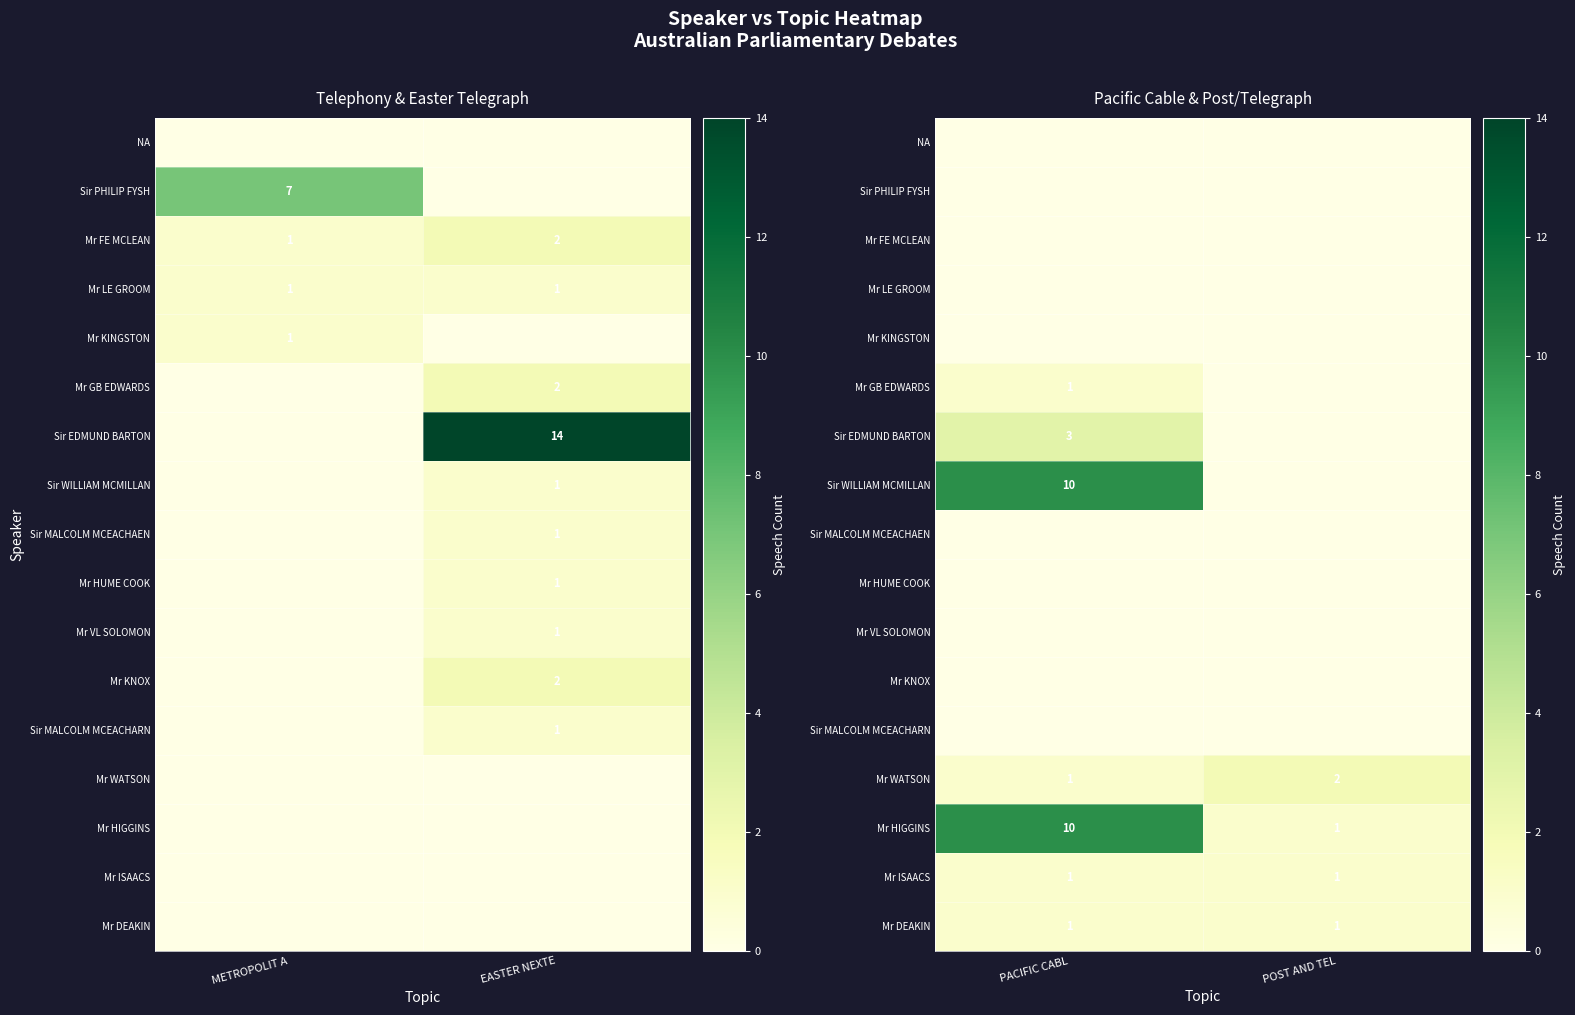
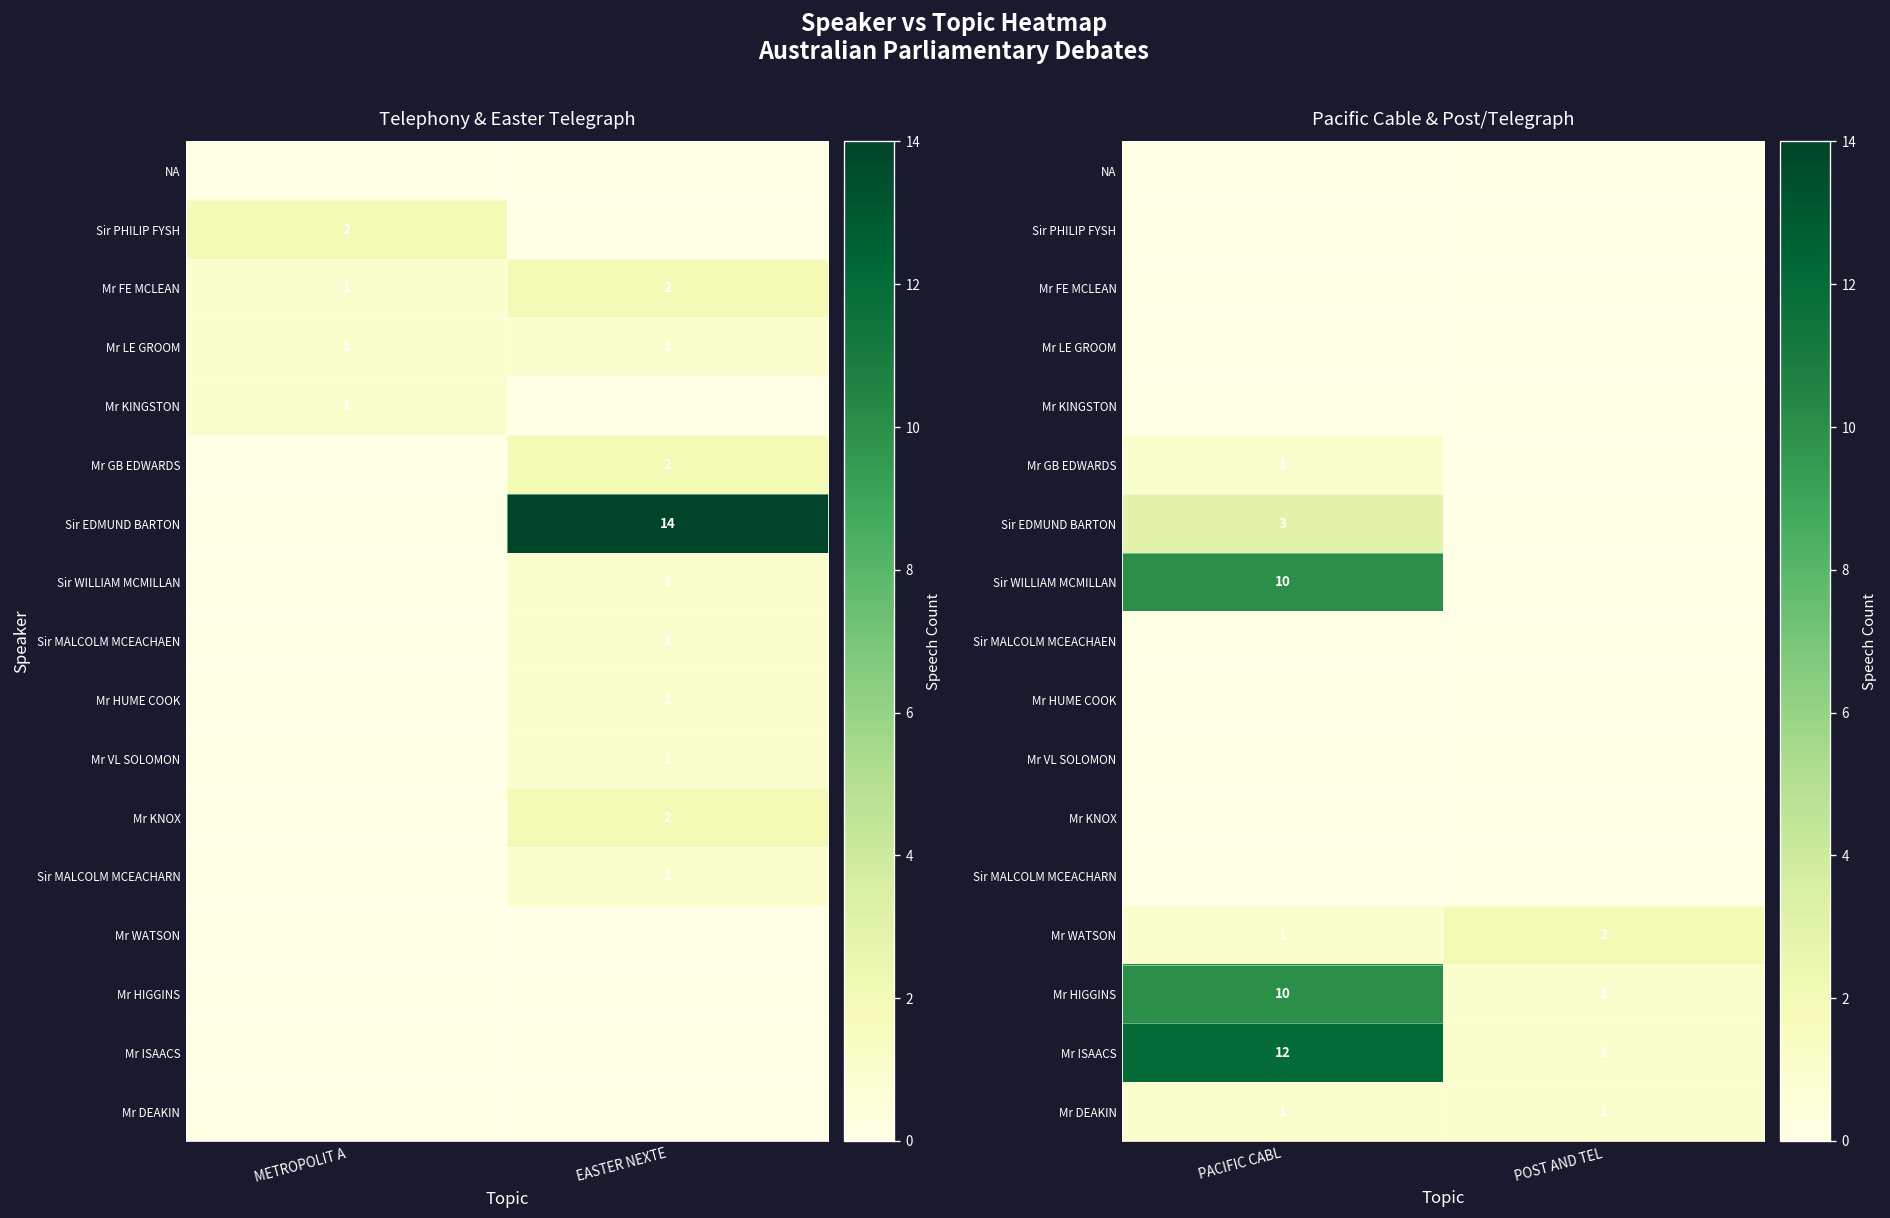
  {
    "Telephony & Easter Telegraph": {
      "Sir PHILIP FYSH": {
-       "METROPOLIT A": 7
+       "METROPOLIT A": 2
      },
      "Mr FE MCLEAN": {
        "METROPOLIT A": 1,
        "EASTER NEXTE": 2
      },
      "Mr LE GROOM": {
        "METROPOLIT A": 1,
        "EASTER NEXTE": 1
      },
      "Mr KINGSTON": {
        "METROPOLIT A": 1
      },
      "Mr GB EDWARDS": {
        "EASTER NEXTE": 2
      },
      "Sir EDMUND BARTON": {
        "EASTER NEXTE": 14
      },
      "Sir WILLIAM MCMILLAN": {
        "EASTER NEXTE": 1
      },
      "Sir MALCOLM MCEACHAEN": {
        "EASTER NEXTE": 1
      },
      "Mr HUME COOK": {
        "EASTER NEXTE": 1
      },
      "Mr VL SOLOMON": {
        "EASTER NEXTE": 1
      },
      "Mr KNOX": {
        "EASTER NEXTE": 2
      },
      "Sir MALCOLM MCEACHARN": {
        "EASTER NEXTE": 1
      }
    },
    "Pacific Cable & Post/Telegraph": {
      "Mr GB EDWARDS": {
        "PACIFIC CABL": 1
      },
      "Sir EDMUND BARTON": {
        "PACIFIC CABL": 3
      },
      "Sir WILLIAM MCMILLAN": {
        "PACIFIC CABL": 10
      },
      "Mr WATSON": {
        "PACIFIC CABL": 1,
        "POST AND TEL": 2
      },
      "Mr HIGGINS": {
        "PACIFIC CABL": 10,
        "POST AND TEL": 1
      },
      "Mr ISAACS": {
-       "PACIFIC CABL": 1,
+       "PACIFIC CABL": 12,
        "POST AND TEL": 1
      },
      "Mr DEAKIN": {
        "PACIFIC CABL": 1,
        "POST AND TEL": 1
      }
    }
  }
